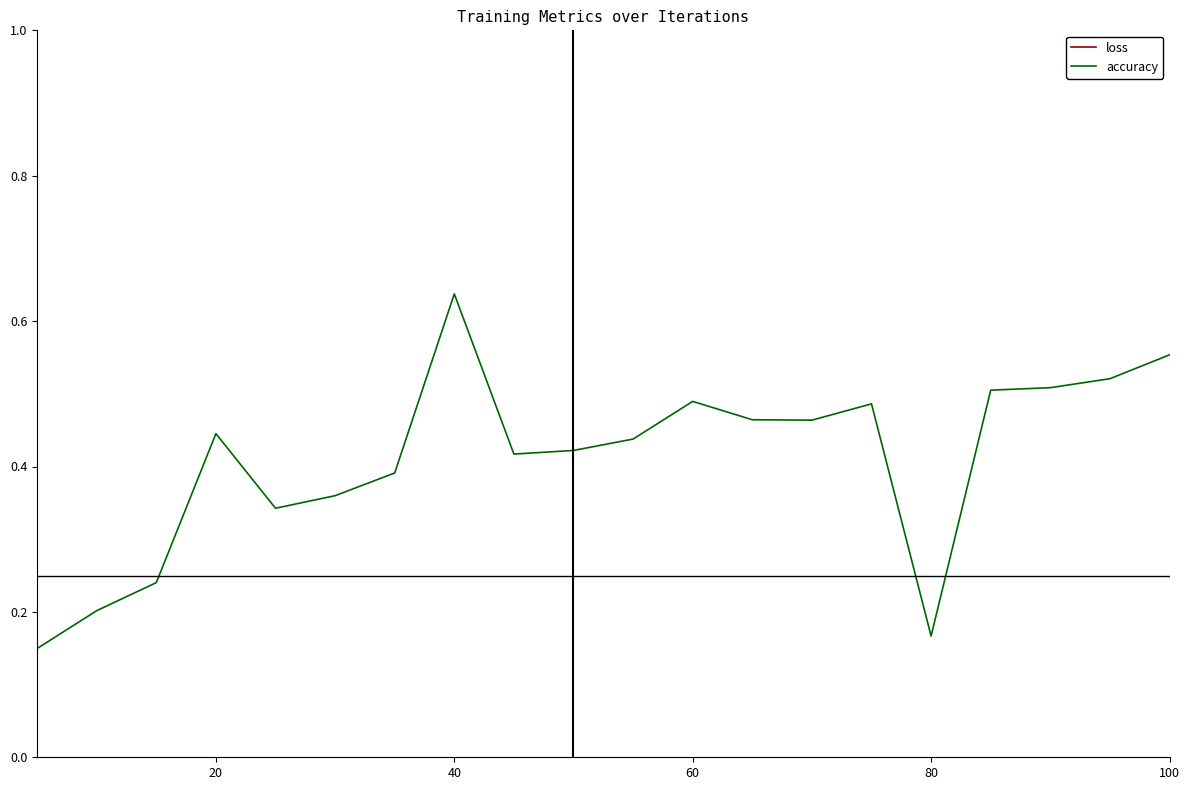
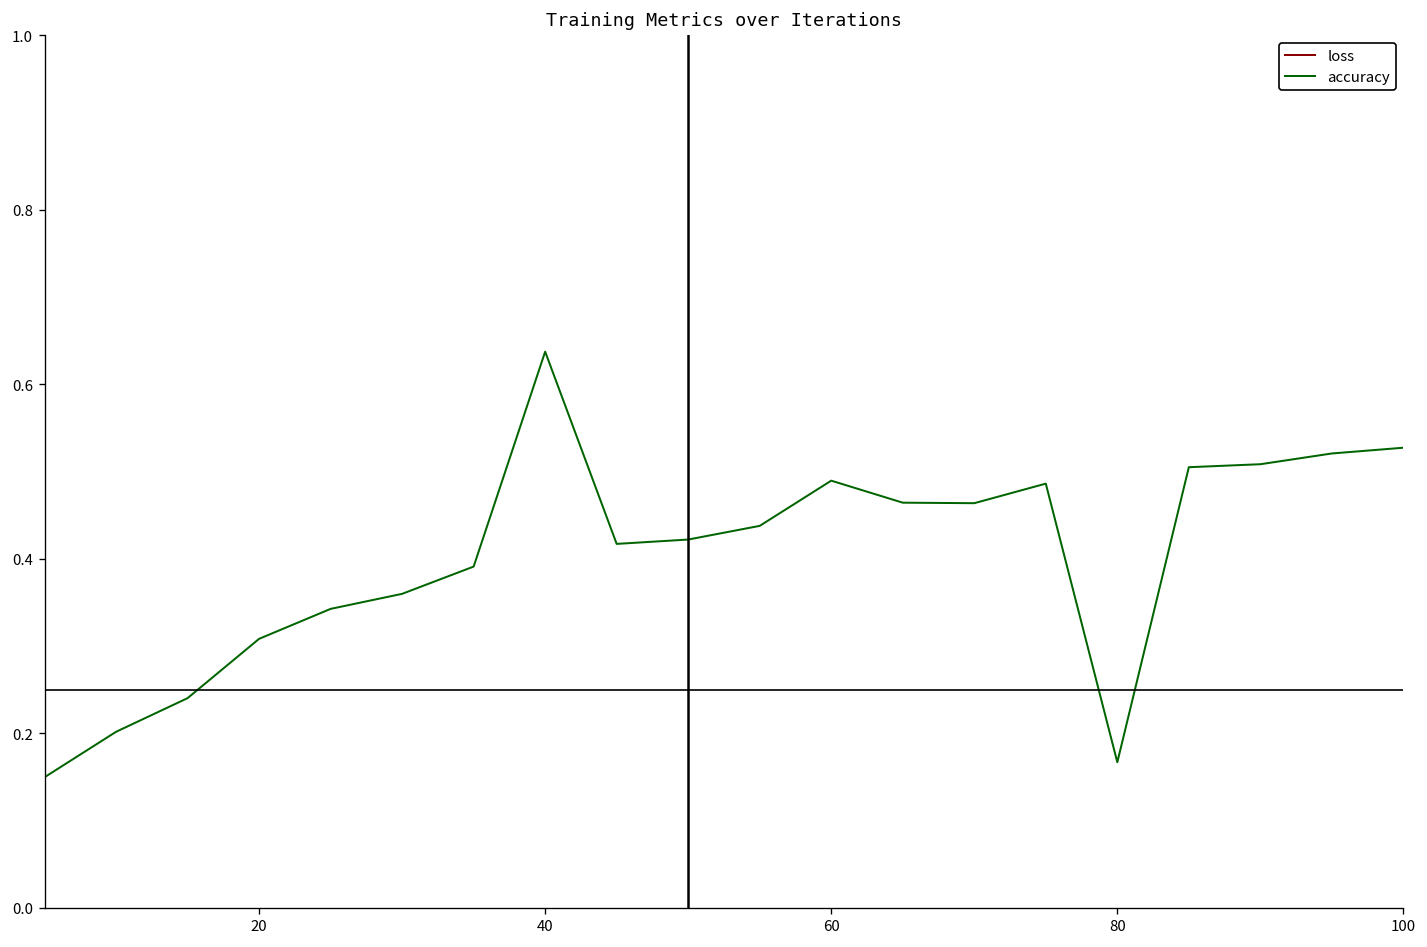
  {
    "accuracy": {
-     "20": 0.45,
+     "20": 0.31,
      "40": 0.64,
      "60": 0.49,
      "80": 0.17,
-     "100": 0.55
+     "100": 0.53
    }
  }
